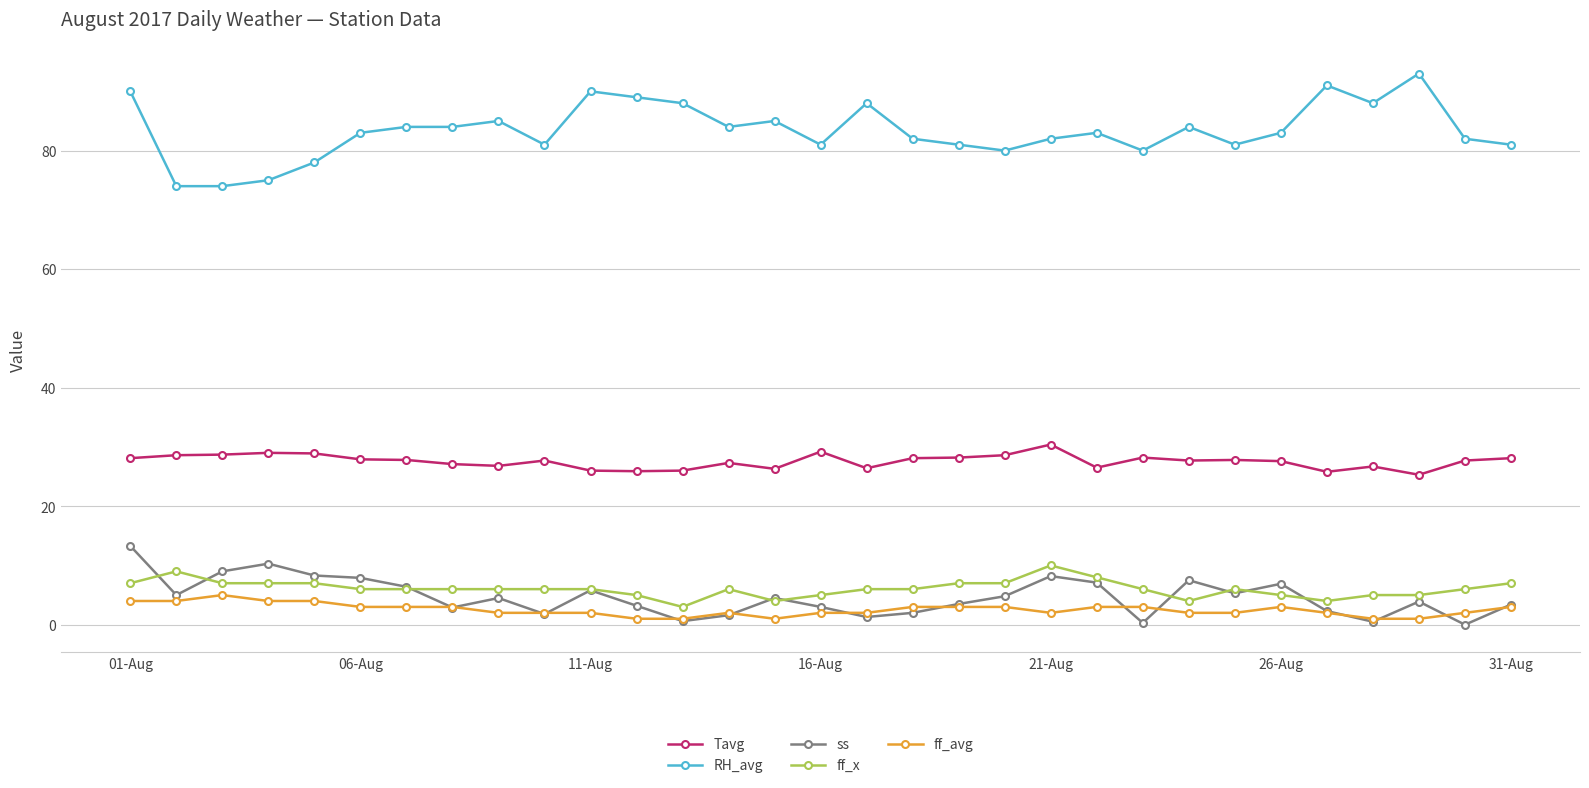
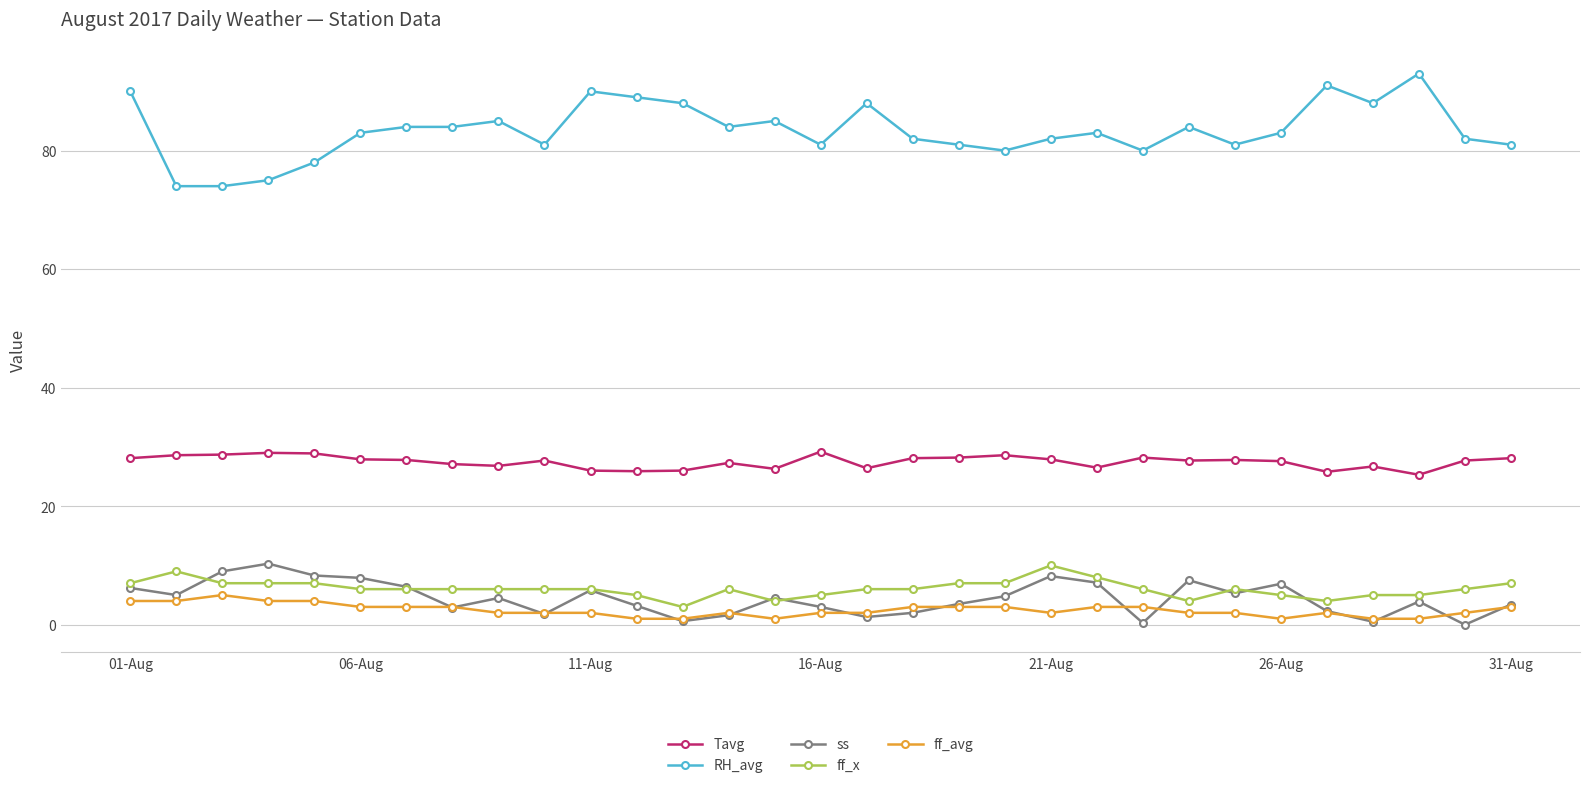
  {
    "Tavg": {
      "01-Aug": 28,
      "06-Aug": 28,
      "11-Aug": 26,
      "16-Aug": 29,
-     "21-Aug": 30,
+     "21-Aug": 28,
      "26-Aug": 28,
      "31-Aug": 28
    },
    "RH_avg": {
      "01-Aug": 90,
      "06-Aug": 83,
      "11-Aug": 90,
      "16-Aug": 81,
      "21-Aug": 82,
      "26-Aug": 83,
      "31-Aug": 81
    },
    "ss": {
-     "01-Aug": 13,
+     "01-Aug": 6,
      "06-Aug": 8,
      "16-Aug": 3,
      "21-Aug": 8,
      "26-Aug": 7
    },
    "ff_x": {
      "01-Aug": 7,
      "06-Aug": 6,
      "16-Aug": 5,
      "21-Aug": 10,
      "26-Aug": 5,
      "31-Aug": 7
    },
    "ff_avg": {
      "01-Aug": 4,
      "06-Aug": 3,
      "11-Aug": 2,
      "16-Aug": 2,
      "21-Aug": 2,
-     "26-Aug": 3
+     "26-Aug": 1
    }
  }
